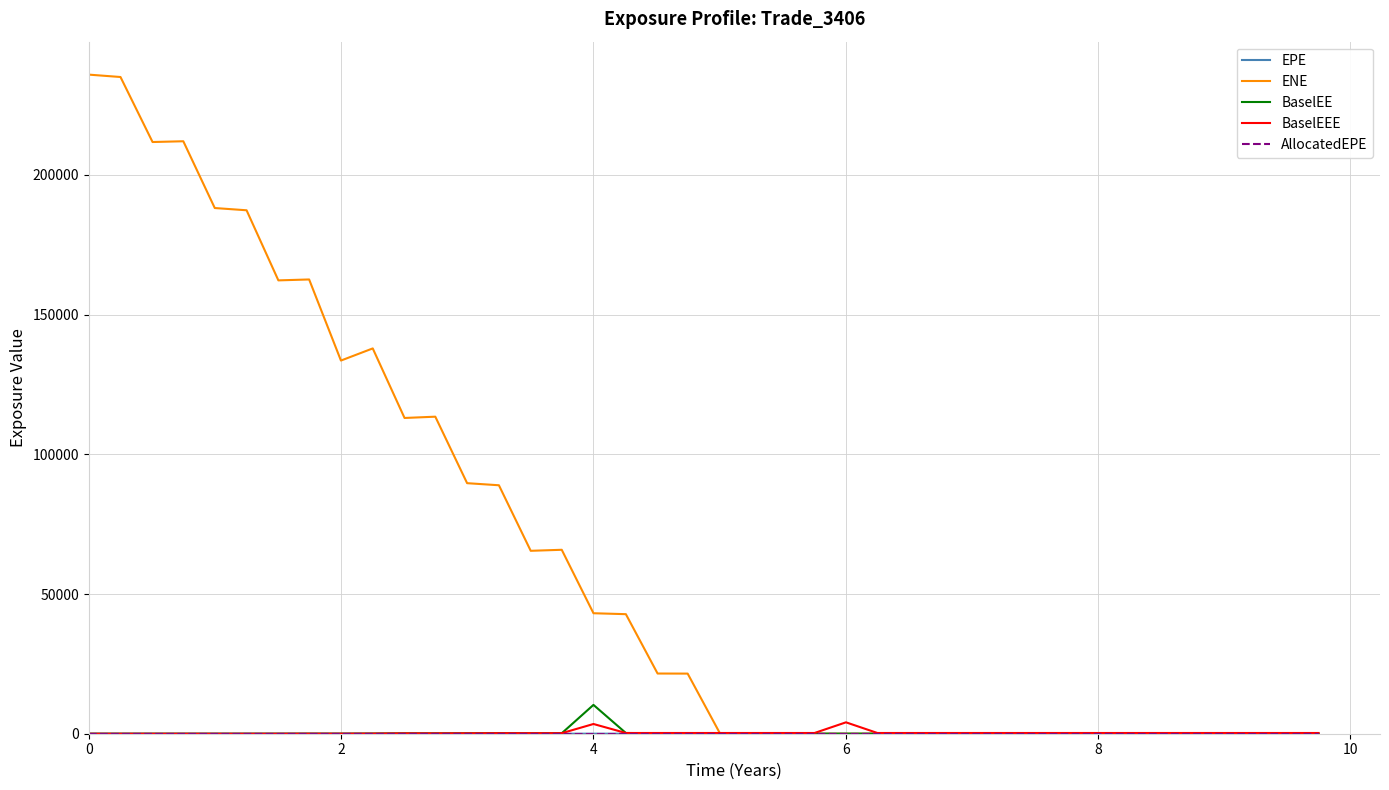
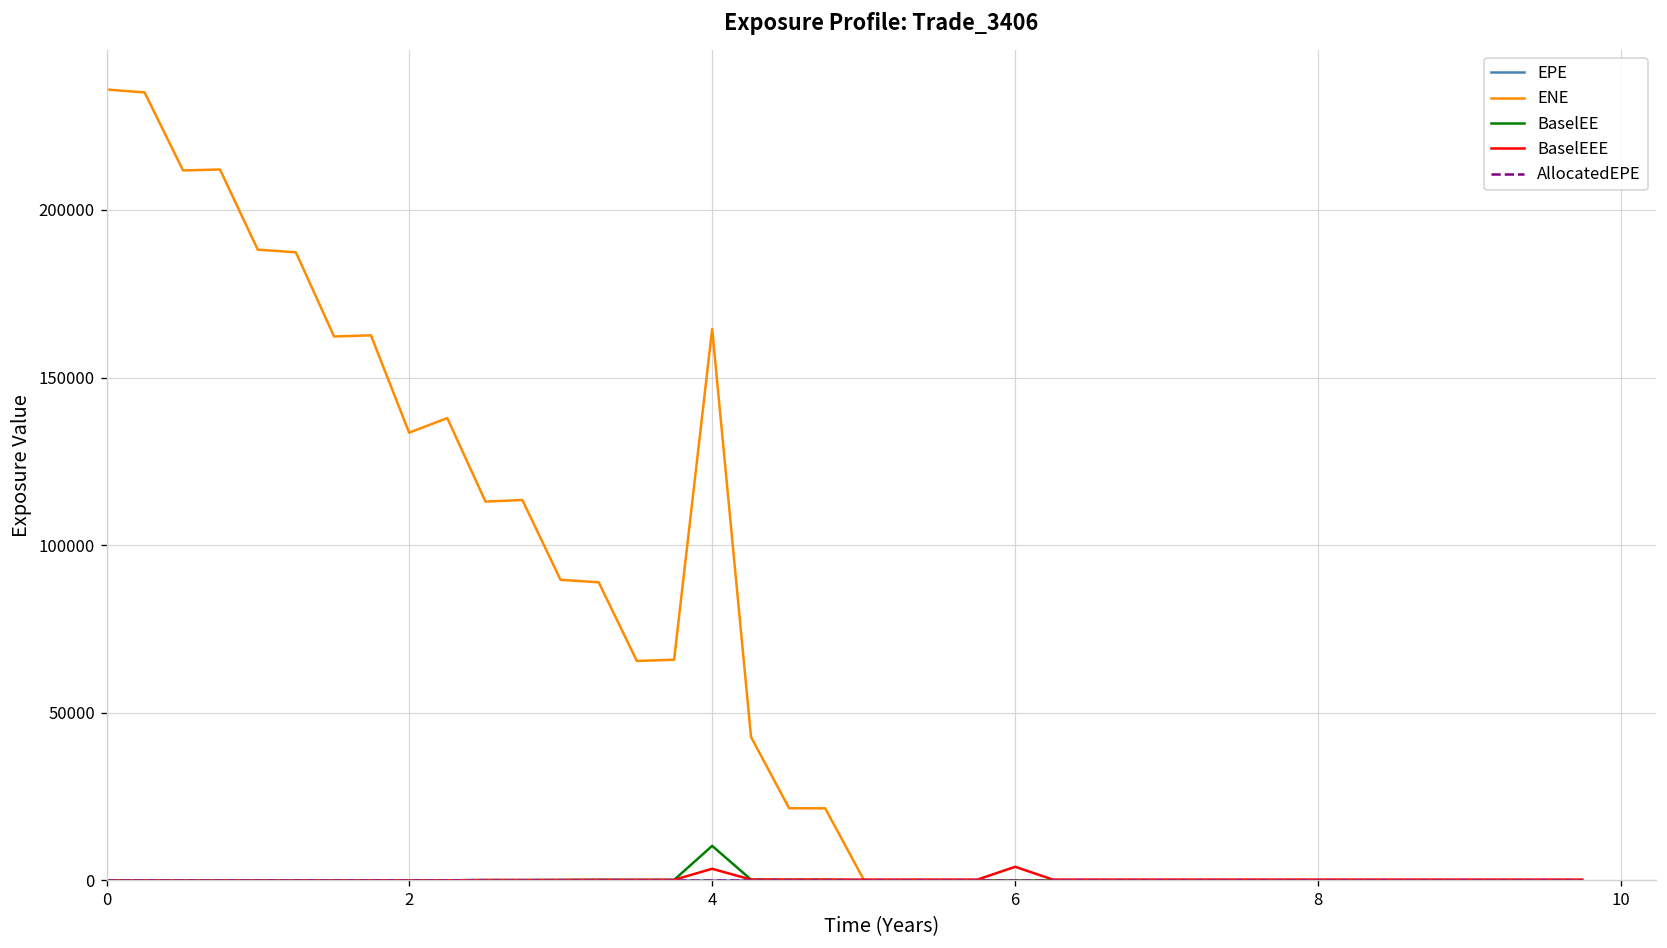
  {
    "AllocatedEPE": {
      "4": 0
    },
    "ENE": {
      "0": 236000,
      "2": 134000,
-     "4": 43000
+     "4": 164000
    },
    "BaselEE": {
      "4": 10000
    },
    "BaselEEE": {
      "4": 3000,
      "6": 4000
    }
  }
